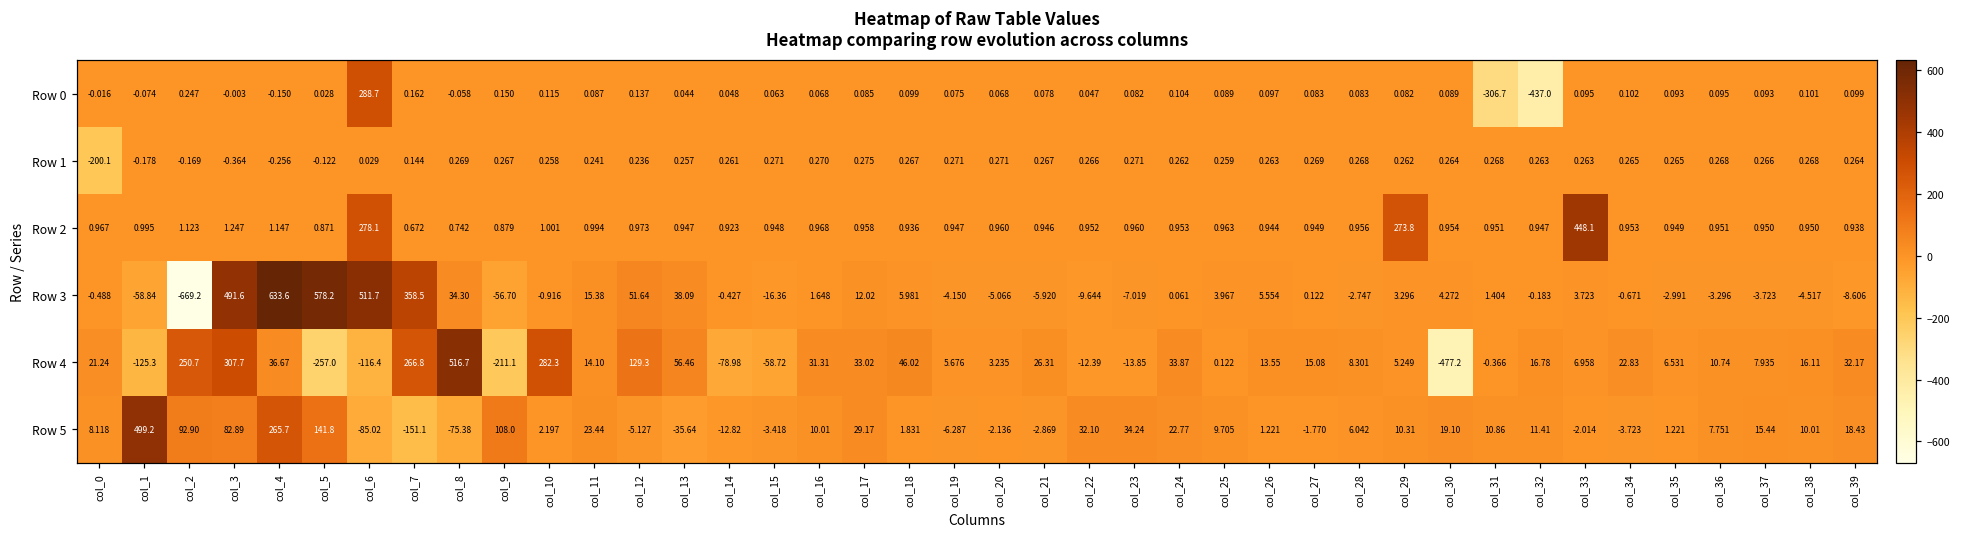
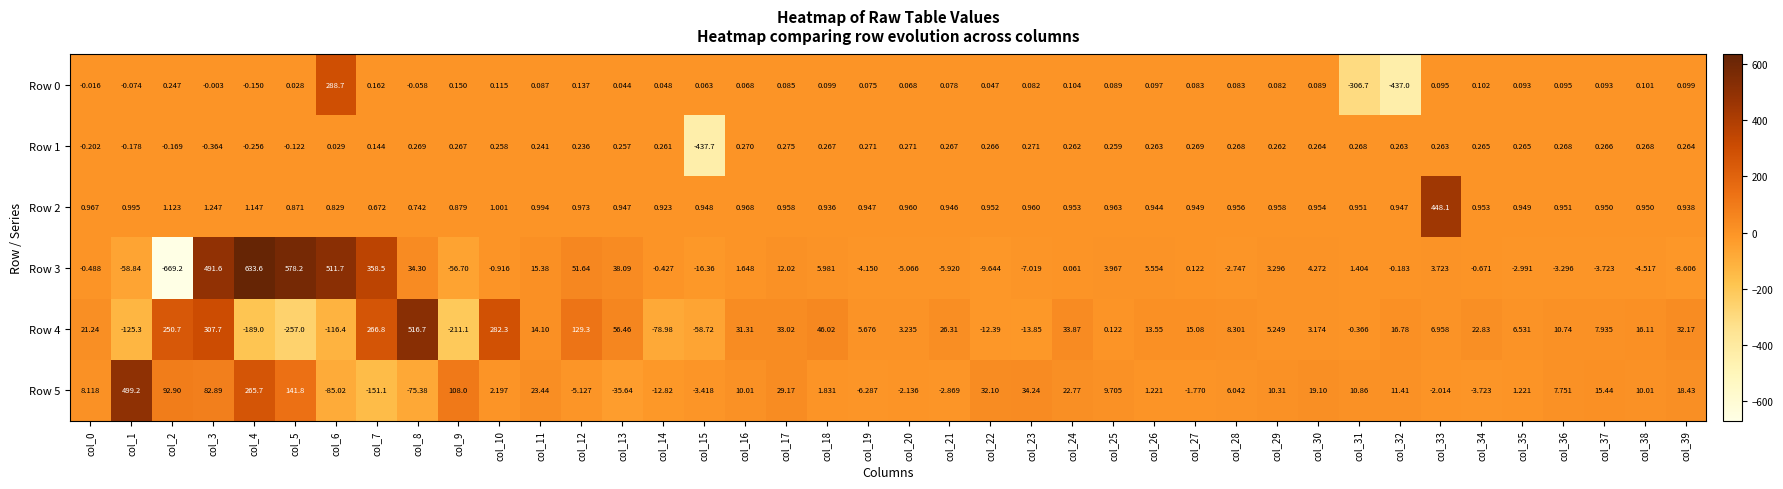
  {
    "Row 1": {
-     "col_0": -200.1,
+     "col_0": -0.202,
      "col_1": -0.178,
      "col_2": -0.169,
      "col_3": -0.364,
      "col_4": -0.256,
      "col_5": -0.122,
      "col_6": 0.029,
      "col_7": 0.144,
      "col_8": 0.269,
      "col_9": 0.267,
      "col_10": 0.258,
      "col_11": 0.241,
      "col_12": 0.236,
      "col_13": 0.257,
      "col_14": 0.261,
-     "col_15": 0.271,
+     "col_15": -437.7,
      "col_16": 0.270,
      "col_17": 0.275,
      "col_18": 0.267,
      "col_19": 0.271,
      "col_20": 0.271,
      "col_21": 0.267,
      "col_22": 0.266,
      "col_23": 0.271,
      "col_24": 0.262,
      "col_25": 0.259,
      "col_26": 0.263,
      "col_27": 0.269,
      "col_28": 0.268,
      "col_29": 0.262,
      "col_30": 0.264,
      "col_31": 0.268,
      "col_32": 0.263,
      "col_33": 0.263,
      "col_34": 0.265,
      "col_35": 0.265,
      "col_36": 0.268,
      "col_37": 0.266,
      "col_38": 0.268,
      "col_39": 0.264
    },
    "Row 2": {
      "col_0": 0.967,
      "col_1": 0.995,
      "col_2": 1.123,
      "col_3": 1.247,
      "col_4": 1.147,
      "col_5": 0.871,
-     "col_6": 278.1,
+     "col_6": 0.829,
      "col_7": 0.672,
      "col_8": 0.742,
      "col_9": 0.879,
      "col_10": 1.001,
      "col_11": 0.994,
      "col_12": 0.973,
      "col_13": 0.947,
      "col_14": 0.923,
      "col_15": 0.948,
      "col_16": 0.968,
      "col_17": 0.958,
      "col_18": 0.936,
      "col_19": 0.947,
      "col_20": 0.960,
      "col_21": 0.946,
      "col_22": 0.952,
      "col_23": 0.960,
      "col_24": 0.953,
      "col_25": 0.963,
      "col_26": 0.944,
      "col_27": 0.949,
      "col_28": 0.956,
-     "col_29": 273.8,
+     "col_29": 0.958,
      "col_30": 0.954,
      "col_31": 0.951,
      "col_32": 0.947,
      "col_33": 448.1,
      "col_34": 0.953,
      "col_35": 0.949,
      "col_36": 0.951,
      "col_37": 0.950,
      "col_38": 0.950,
      "col_39": 0.938
    },
    "Row 4": {
      "col_0": 21.24,
      "col_1": -125.3,
      "col_2": 250.7,
      "col_3": 307.7,
-     "col_4": 36.67,
+     "col_4": -189.0,
      "col_5": -257.0,
      "col_6": -116.4,
      "col_7": 266.8,
      "col_8": 516.7,
      "col_9": -211.1,
      "col_10": 282.3,
      "col_11": 14.10,
      "col_12": 129.3,
      "col_13": 56.46,
      "col_14": -78.98,
      "col_15": -58.72,
      "col_16": 31.31,
      "col_17": 33.02,
      "col_18": 46.02,
      "col_19": 5.676,
      "col_20": 3.235,
      "col_21": 26.31,
      "col_22": -12.39,
      "col_23": -13.85,
      "col_24": 33.87,
      "col_25": 0.122,
      "col_26": 13.55,
      "col_27": 15.08,
      "col_28": 8.301,
      "col_29": 5.249,
-     "col_30": -477.2,
+     "col_30": 3.174,
      "col_31": -0.366,
      "col_32": 16.78,
      "col_33": 6.958,
      "col_34": 22.83,
      "col_35": 6.531,
      "col_36": 10.74,
      "col_37": 7.935,
      "col_38": 16.11,
      "col_39": 32.17
    }
  }
